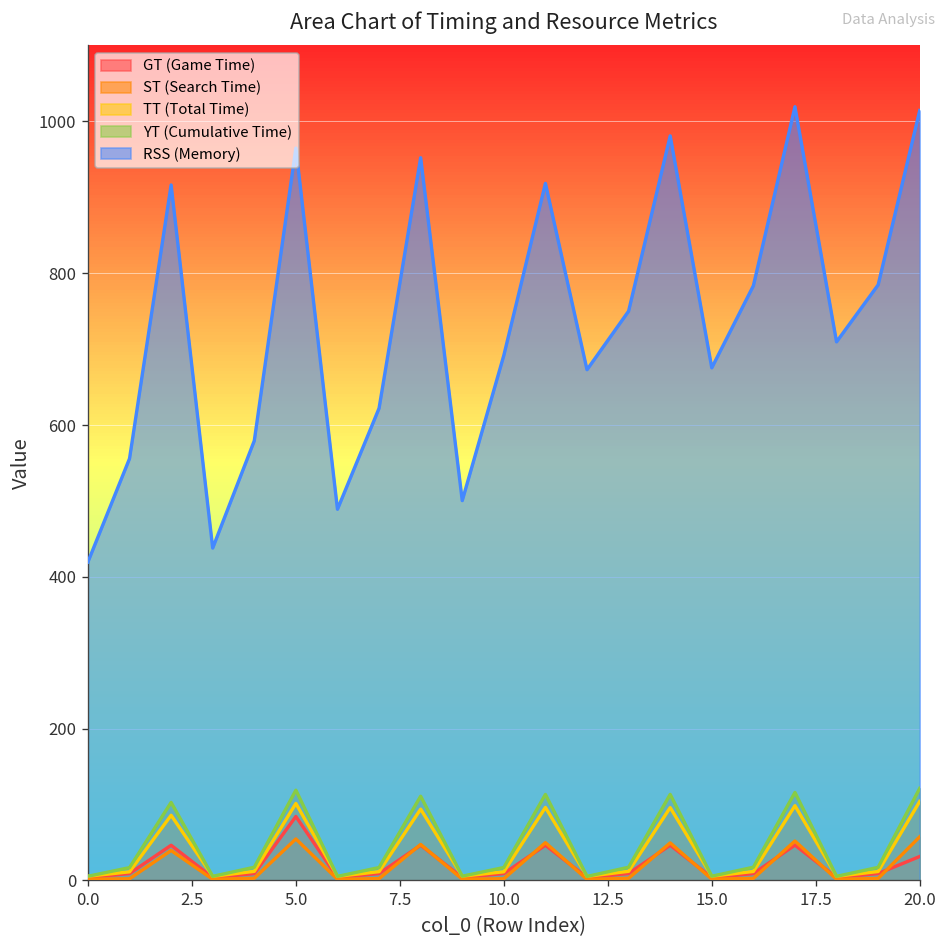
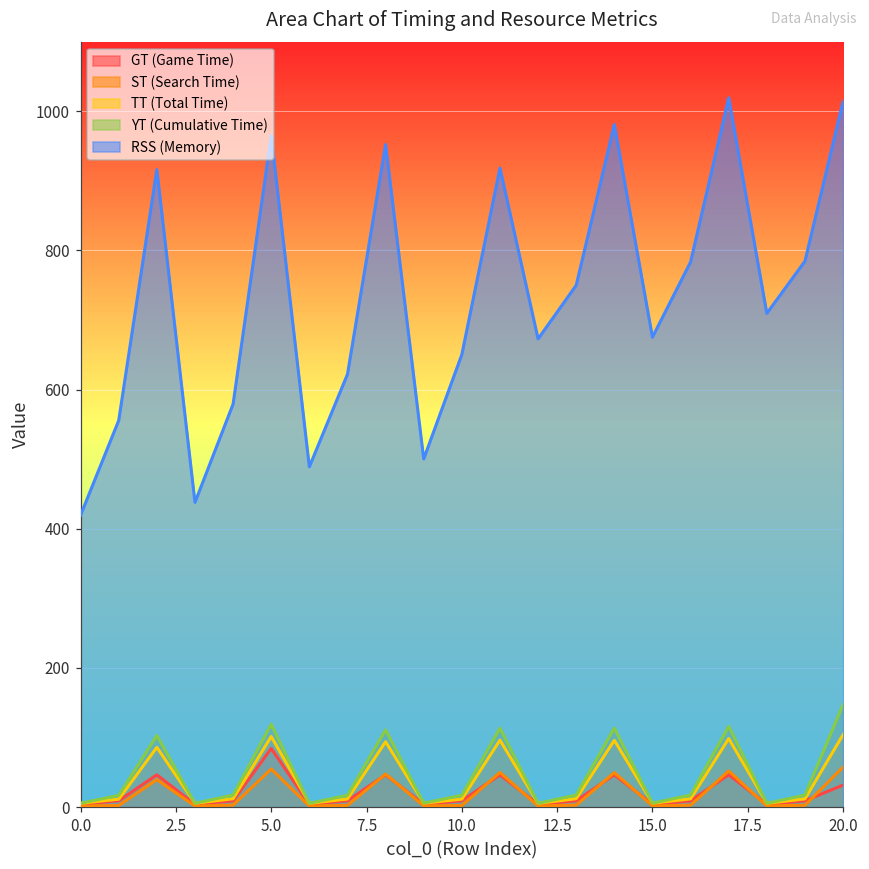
  {
    "GT (Game Time)": {
      "5.0": 80,
      "20.0": 30
    },
    "YT (Cumulative Time)": {
      "5.0": 120,
      "10.0": 20,
-     "20.0": 120
+     "20.0": 150
    },
    "RSS (Memory)": {
      "0.0": 420,
-     "10.0": 690,
+     "10.0": 650,
      "15.0": 680,
      "20.0": 1010
    }
  }
